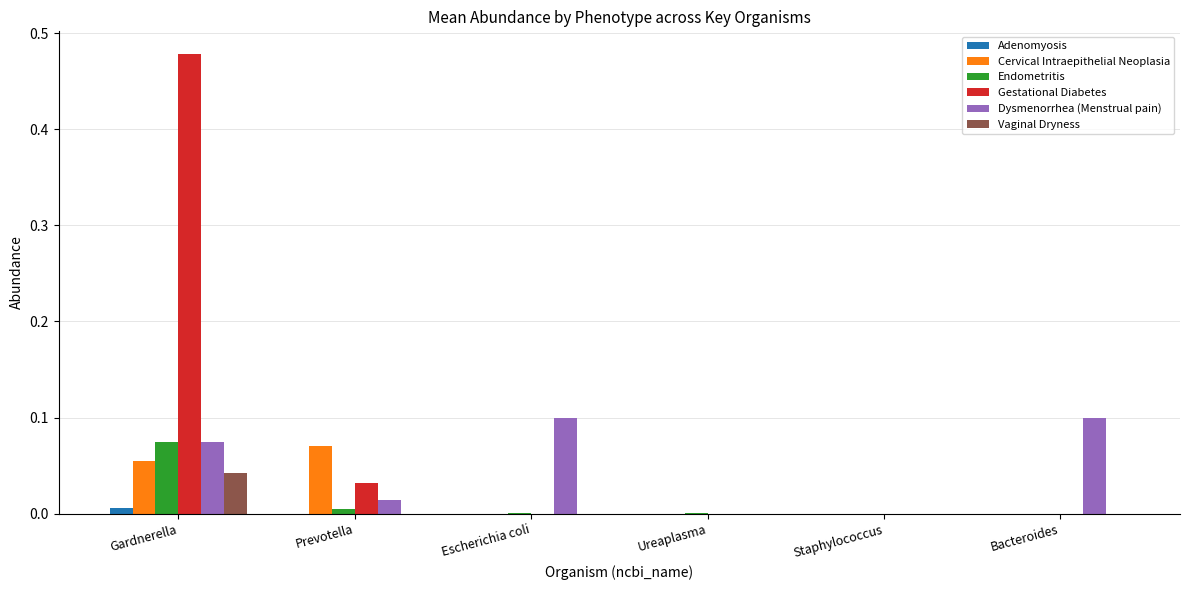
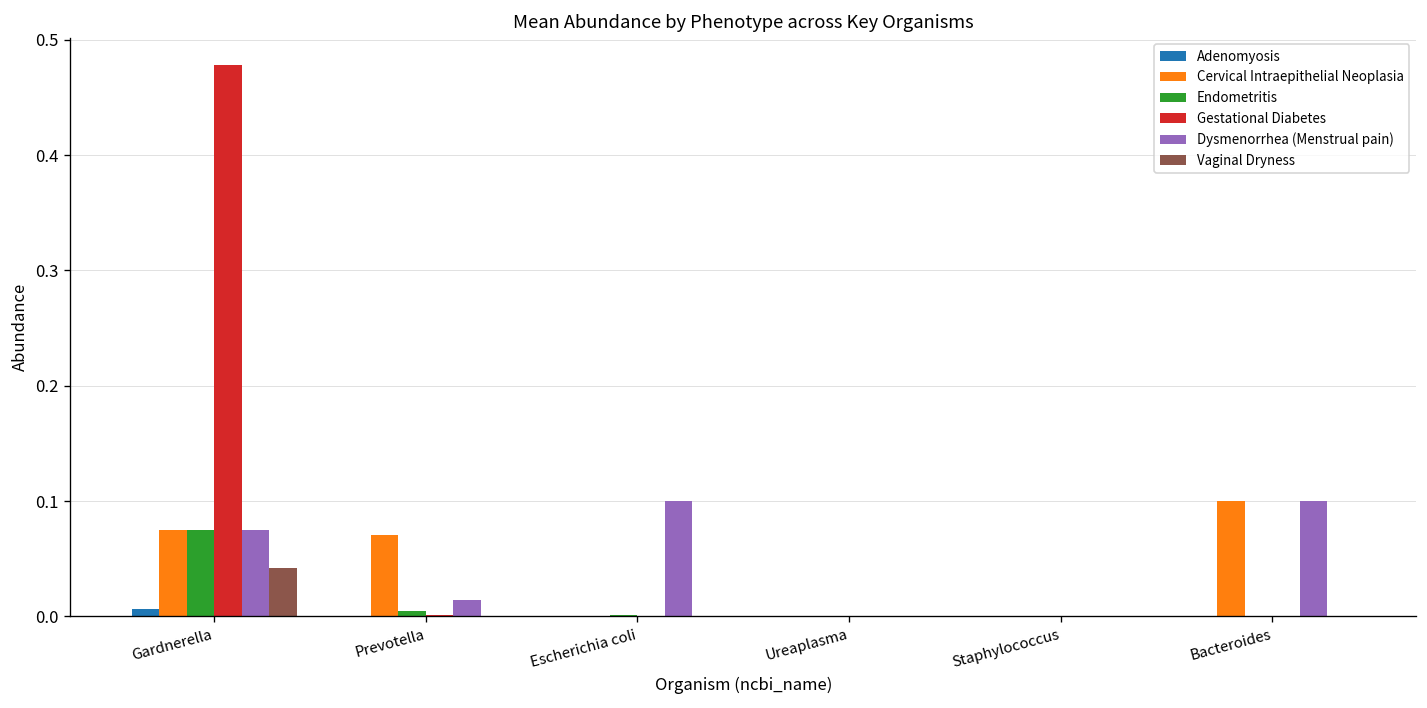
  {
    "Adenomyosis": {
      "Gardnerella": 0.01,
      "Escherichia coli": 0.00,
      "Ureaplasma": 0.00,
      "Staphylococcus": 0.00,
      "Bacteroides": 0.00
    },
    "Cervical Intraepithelial Neoplasia": {
-     "Gardnerella": 0.05,
+     "Gardnerella": 0.07,
      "Prevotella": 0.07,
      "Escherichia coli": 0.00,
      "Ureaplasma": 0.00,
      "Staphylococcus": 0.00,
-     "Bacteroides": 0.0
+     "Bacteroides": 0.1
    },
    "Endometritis": {
      "Gardnerella": 0.07,
      "Prevotella": 0.00,
      "Bacteroides": 0.00
    },
    "Gestational Diabetes": {
      "Gardnerella": 0.48,
-     "Prevotella": 0.03,
+     "Prevotella": 0.00,
      "Ureaplasma": 0.00,
      "Staphylococcus": 0.00,
      "Bacteroides": 0.00
    },
    "Dysmenorrhea (Menstrual pain)": {
      "Gardnerella": 0.07,
      "Prevotella": 0.01,
      "Escherichia coli": 0.10,
      "Ureaplasma": 0.00,
      "Staphylococcus": 0.00,
      "Bacteroides": 0.10
    },
    "Vaginal Dryness": {
      "Gardnerella": 0.04,
      "Escherichia coli": 0.00,
      "Ureaplasma": 0.00,
      "Staphylococcus": 0.00,
      "Bacteroides": 0.00
    }
  }
